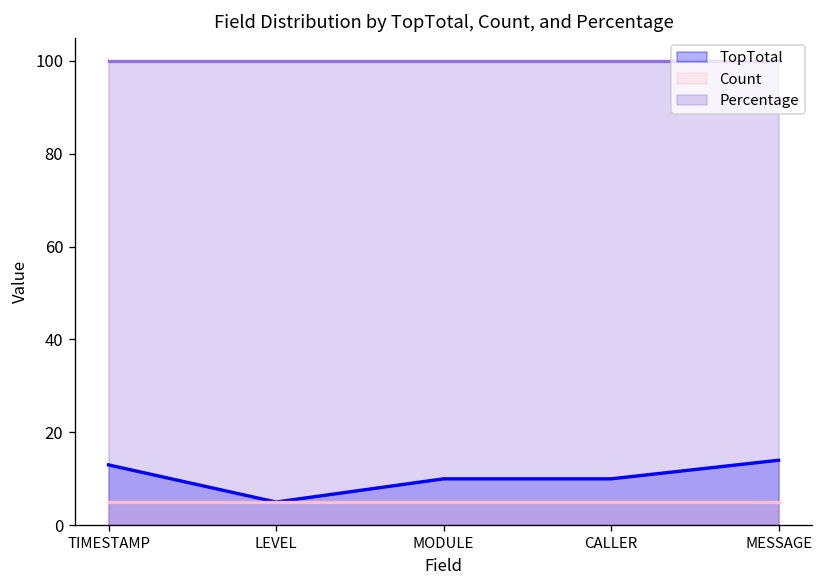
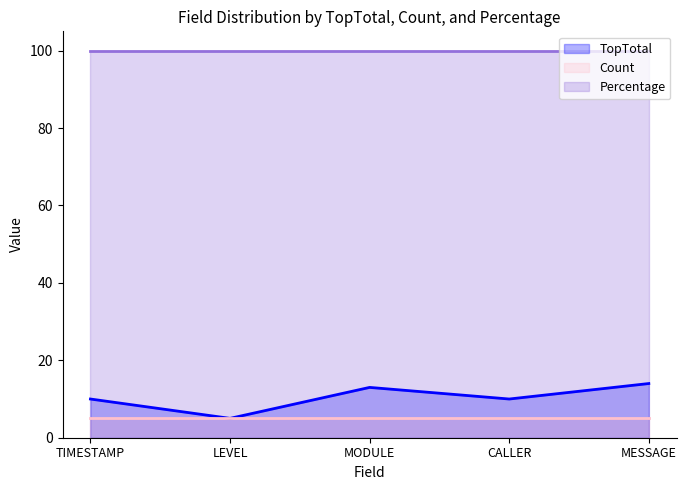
  {
    "TopTotal": {
-     "TIMESTAMP": 13,
-     "MODULE": 10,
+     "TIMESTAMP": 10,
+     "MODULE": 13,
      "CALLER": 10,
      "MESSAGE": 14
    },
    "Count": {
      "TIMESTAMP": 5,
      "MODULE": 5,
      "CALLER": 5,
      "MESSAGE": 5
    },
    "Percentage": {
      "TIMESTAMP": 100,
      "LEVEL": 100,
      "MODULE": 100,
      "CALLER": 100
    }
  }
